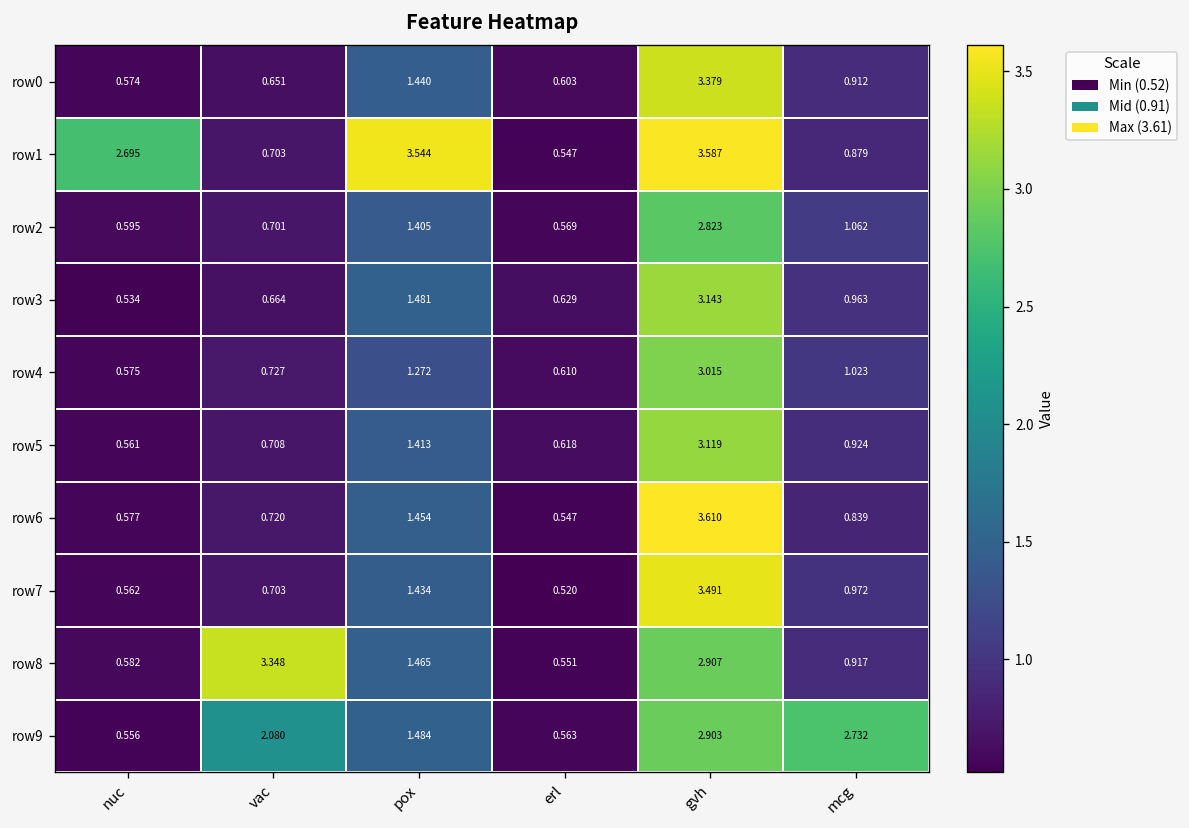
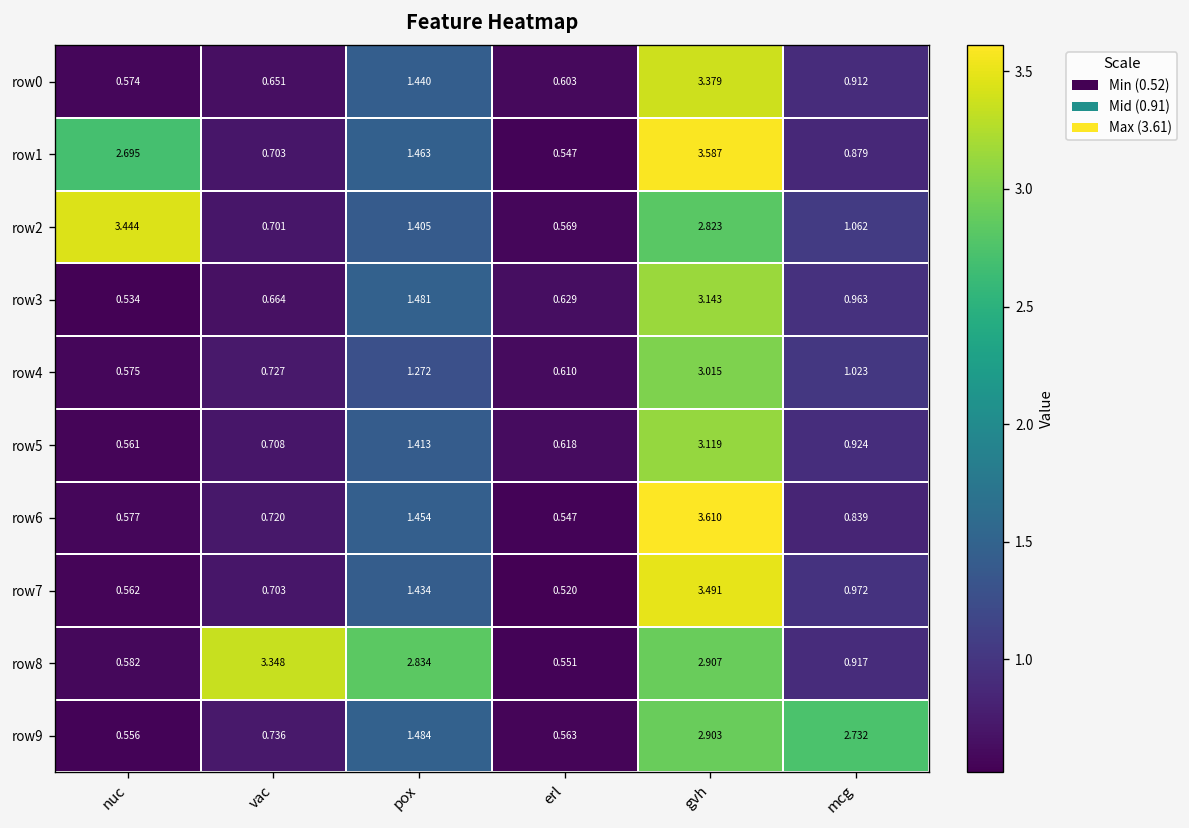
  {
    "row0": {
      "nuc": 0.574,
      "vac": 0.651,
      "pox": 1.440,
      "erl": 0.603,
      "gvh": 3.379,
      "mcg": 0.912
    },
    "row1": {
      "nuc": 2.695,
      "vac": 0.703,
-     "pox": 3.544,
+     "pox": 1.463,
      "erl": 0.547,
      "gvh": 3.587,
      "mcg": 0.879
    },
    "row2": {
-     "nuc": 0.595,
+     "nuc": 3.444,
      "vac": 0.701,
      "pox": 1.405,
      "erl": 0.569,
      "gvh": 2.823,
      "mcg": 1.062
    },
    "row3": {
      "nuc": 0.534,
      "vac": 0.664,
      "pox": 1.481,
      "erl": 0.629,
      "gvh": 3.143,
      "mcg": 0.963
    },
    "row4": {
      "nuc": 0.575,
      "vac": 0.727,
      "pox": 1.272,
      "erl": 0.610,
      "gvh": 3.015,
      "mcg": 1.023
    },
    "row5": {
      "nuc": 0.561,
      "vac": 0.708,
      "pox": 1.413,
      "erl": 0.618,
      "gvh": 3.119,
      "mcg": 0.924
    },
    "row6": {
      "nuc": 0.577,
      "vac": 0.720,
      "pox": 1.454,
      "erl": 0.547,
      "gvh": 3.610,
      "mcg": 0.839
    },
    "row7": {
      "nuc": 0.562,
      "vac": 0.703,
      "pox": 1.434,
      "erl": 0.520,
      "gvh": 3.491,
      "mcg": 0.972
    },
    "row8": {
      "nuc": 0.582,
      "vac": 3.348,
-     "pox": 1.465,
+     "pox": 2.834,
      "erl": 0.551,
      "gvh": 2.907,
      "mcg": 0.917
    },
    "row9": {
      "nuc": 0.556,
-     "vac": 2.080,
+     "vac": 0.736,
      "pox": 1.484,
      "erl": 0.563,
      "gvh": 2.903,
      "mcg": 2.732
    }
  }
